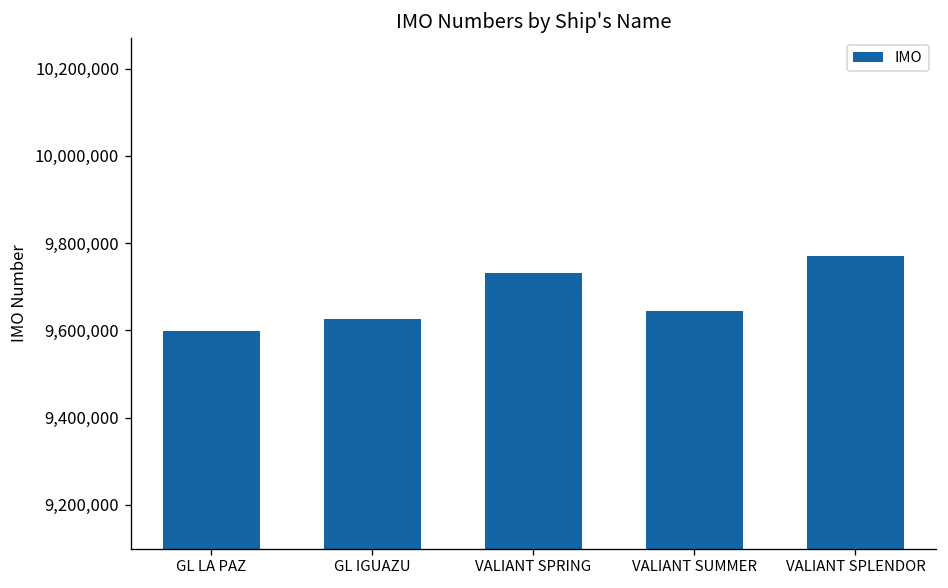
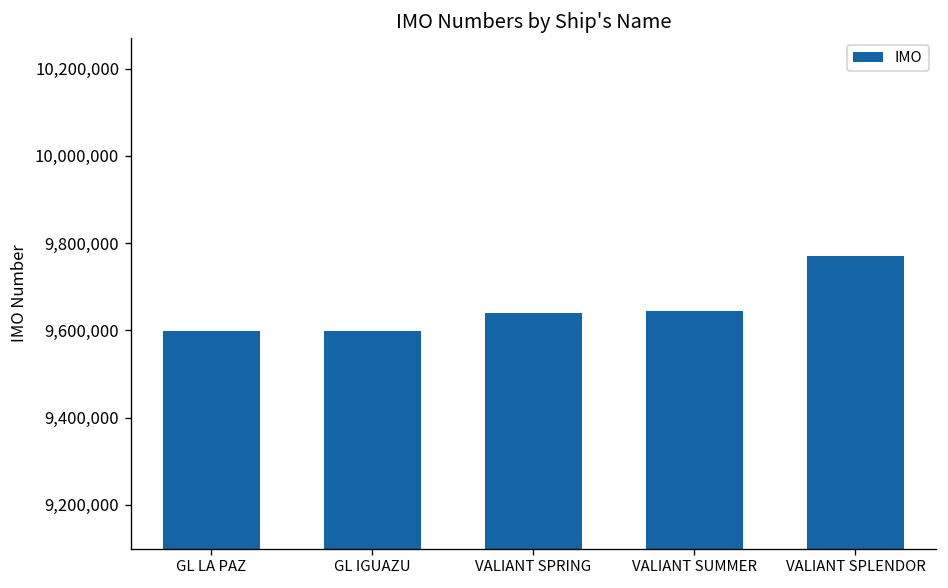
  {
    "GL LA PAZ": "9,600,000",
-   "GL IGUAZU": "9,620,000",
-   "VALIANT SPRING": "9,730,000",
+   "GL IGUAZU": "9,600,000",
+   "VALIANT SPRING": "9,640,000",
    "VALIANT SUMMER": "9,640,000",
    "VALIANT SPLENDOR": "9,770,000"
  }
